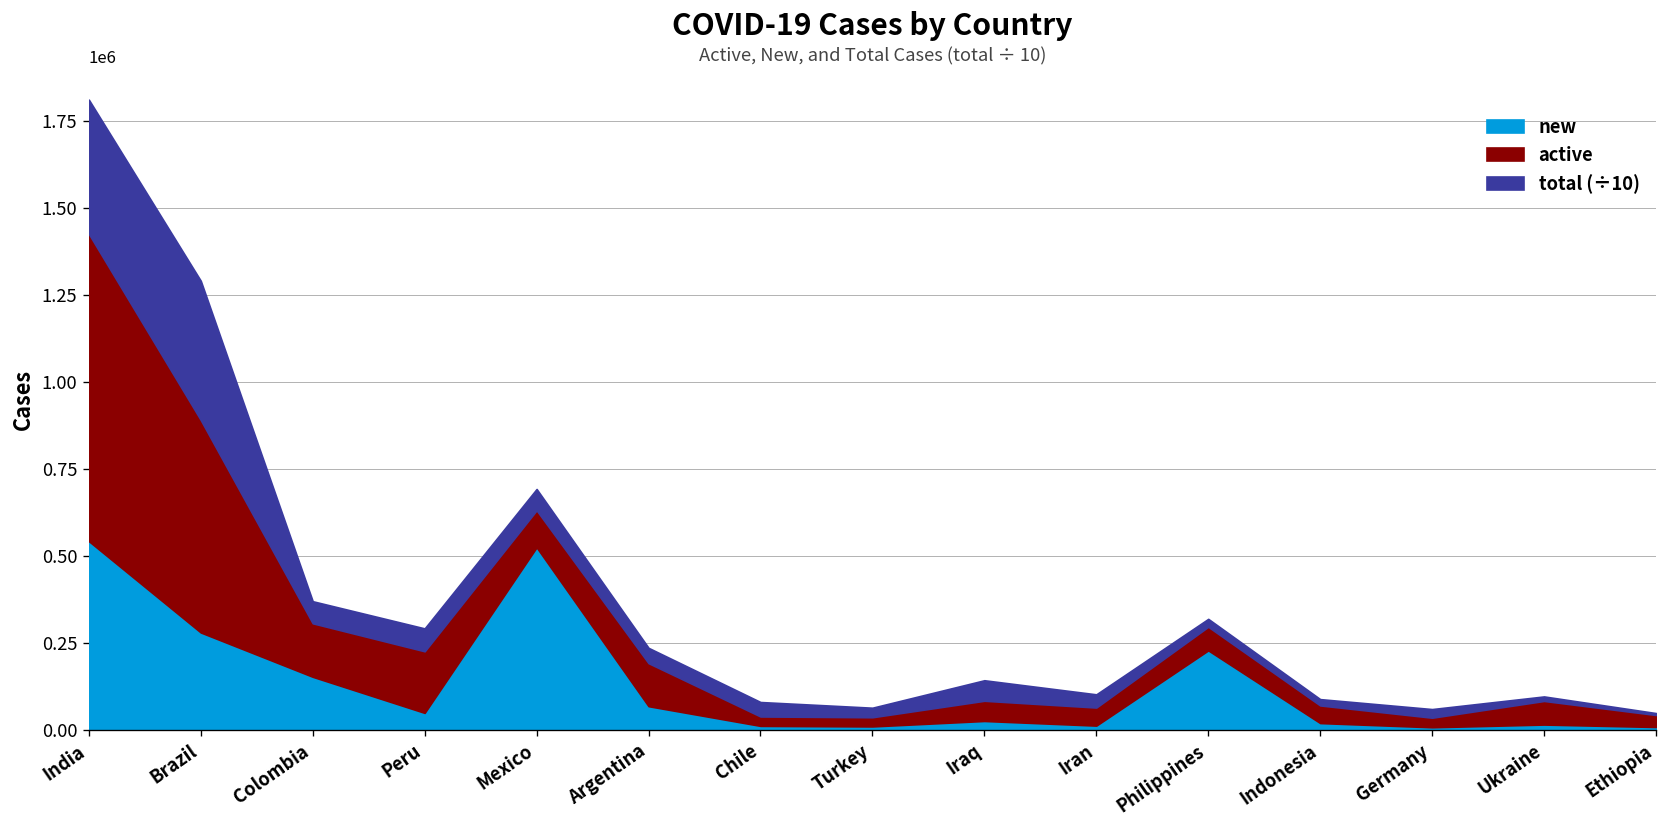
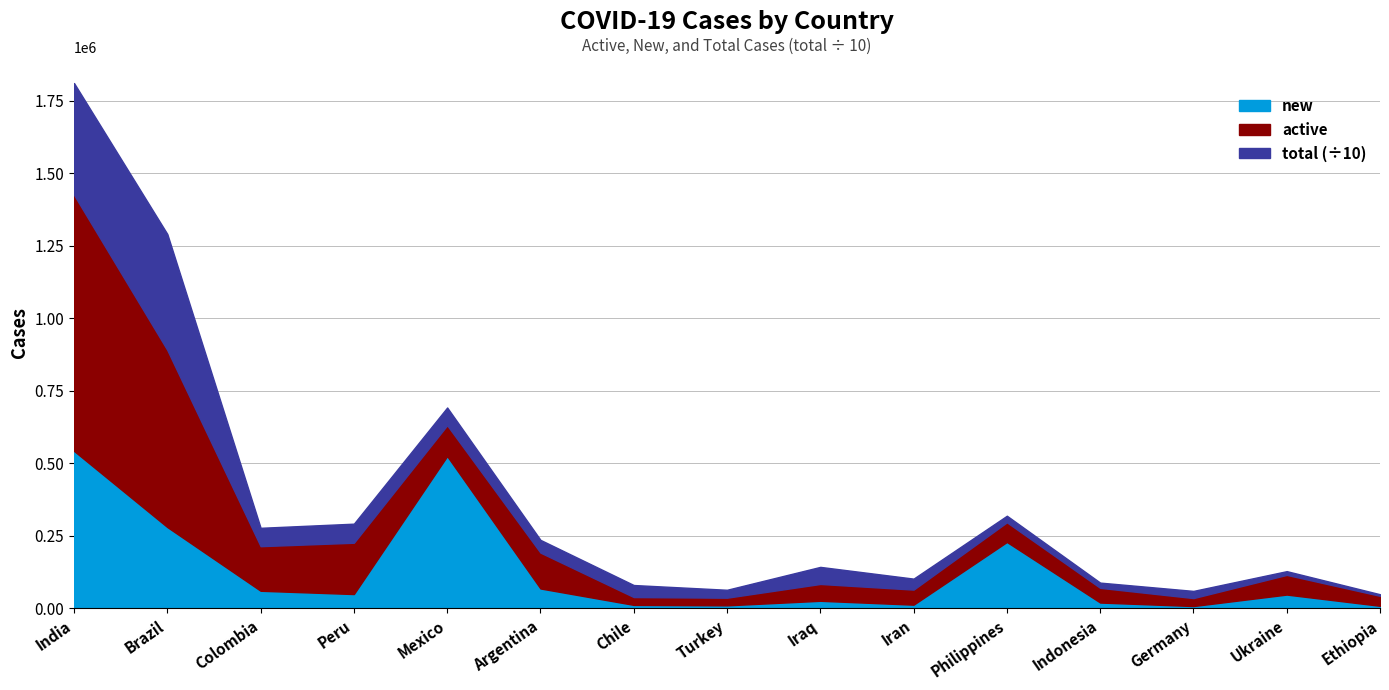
  {
    "new": {
-     "Colombia": 150000,
-     "Ukraine": 20000
+     "Colombia": 60000,
+     "Ukraine": 50000
    },
    "total (÷10)": {
      "India": 390000,
      "Brazil": 400000,
      "Colombia": 60000,
      "Peru": 70000,
      "Mexico": 60000,
      "Argentina": 40000,
      "Chile": 40000,
      "Turkey": 30000,
      "Iraq": 60000,
      "Iran": 40000,
      "Philippines": 20000,
      "Indonesia": 20000,
      "Germany": 20000,
      "Ukraine": 10000
    }
  }
